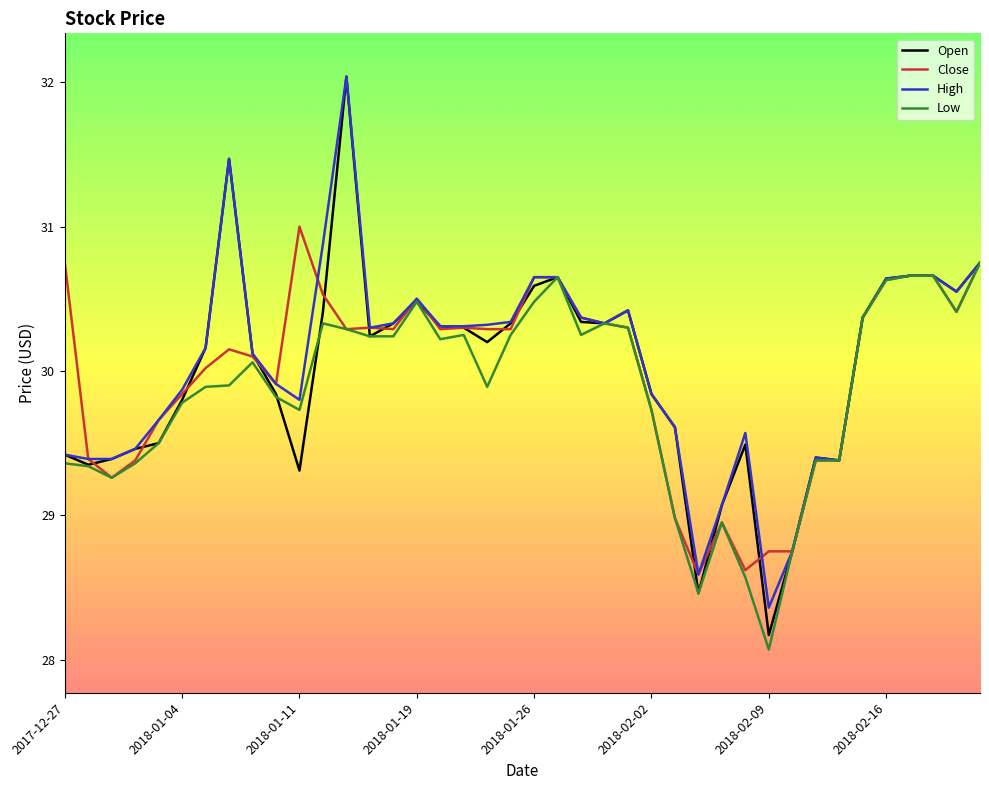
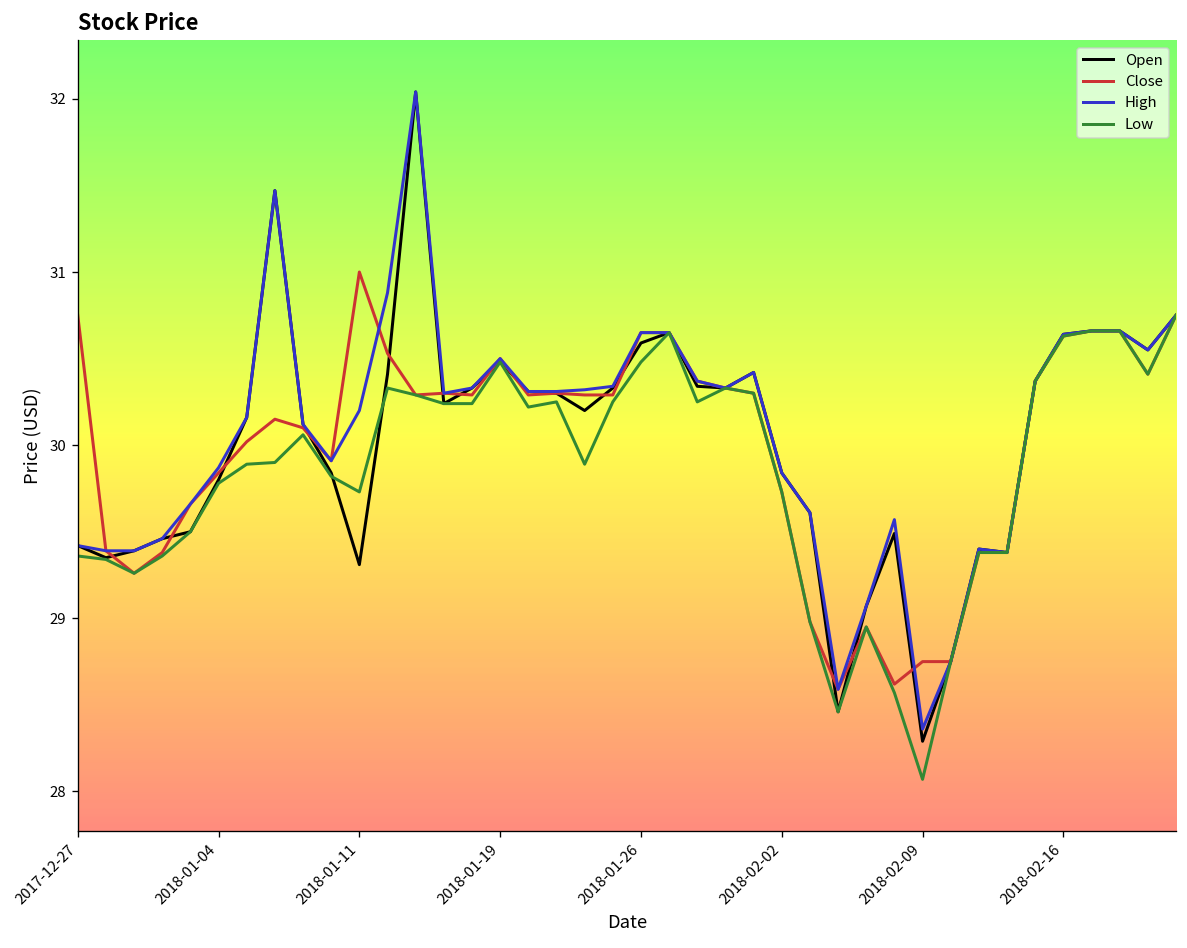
  {
    "Open": {
      "2018-01-04": 29.80,
      "2018-01-11": 29.31,
      "2018-01-26": 30.59,
-     "2018-02-09": 28.17
+     "2018-02-09": 28.29
    },
    "Close": {
      "2017-12-27": 30.75,
      "2018-01-04": 29.84,
      "2018-01-11": 31.00,
      "2018-02-09": 28.75
    },
    "High": {
      "2018-01-04": 29.87,
-     "2018-01-11": 29.8,
+     "2018-01-11": 30.2,
      "2018-02-09": 28.36
    },
    "Low": {
      "2017-12-27": 29.36,
      "2018-01-04": 29.78,
      "2018-01-11": 29.73,
      "2018-01-26": 30.48,
      "2018-02-09": 28.07
    }
  }
